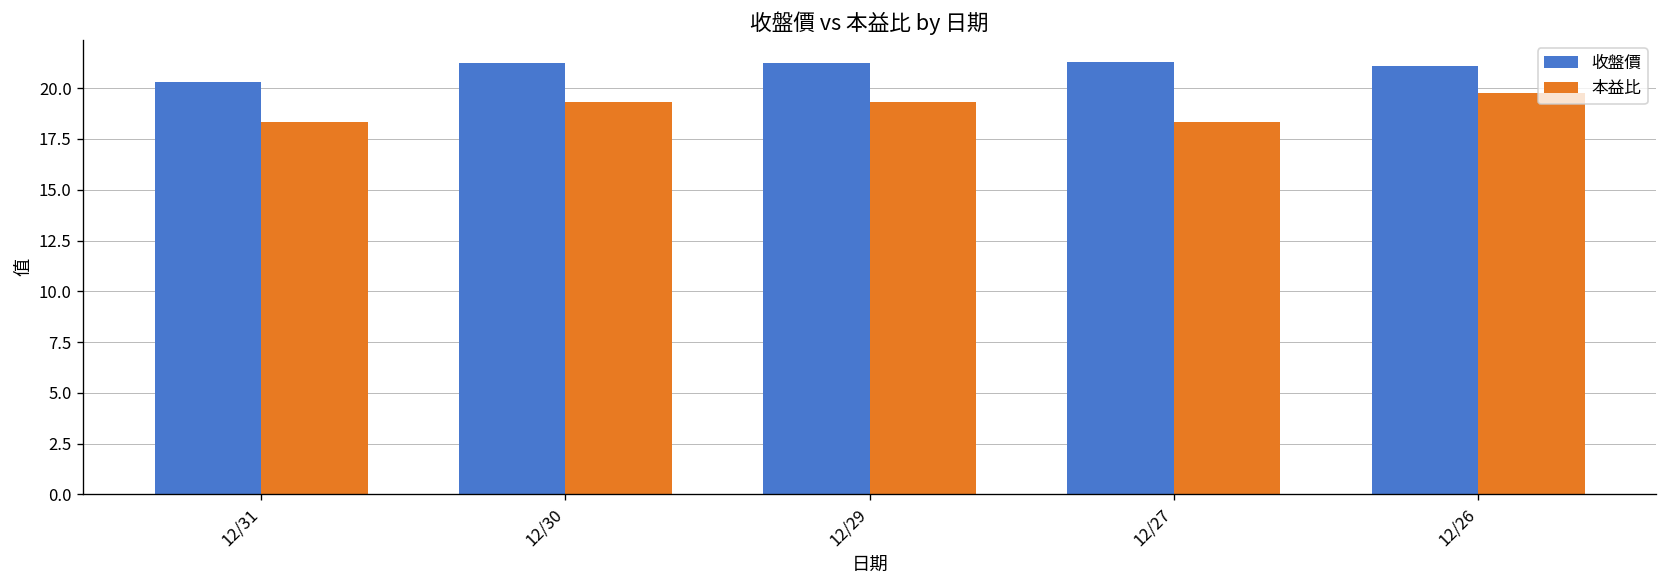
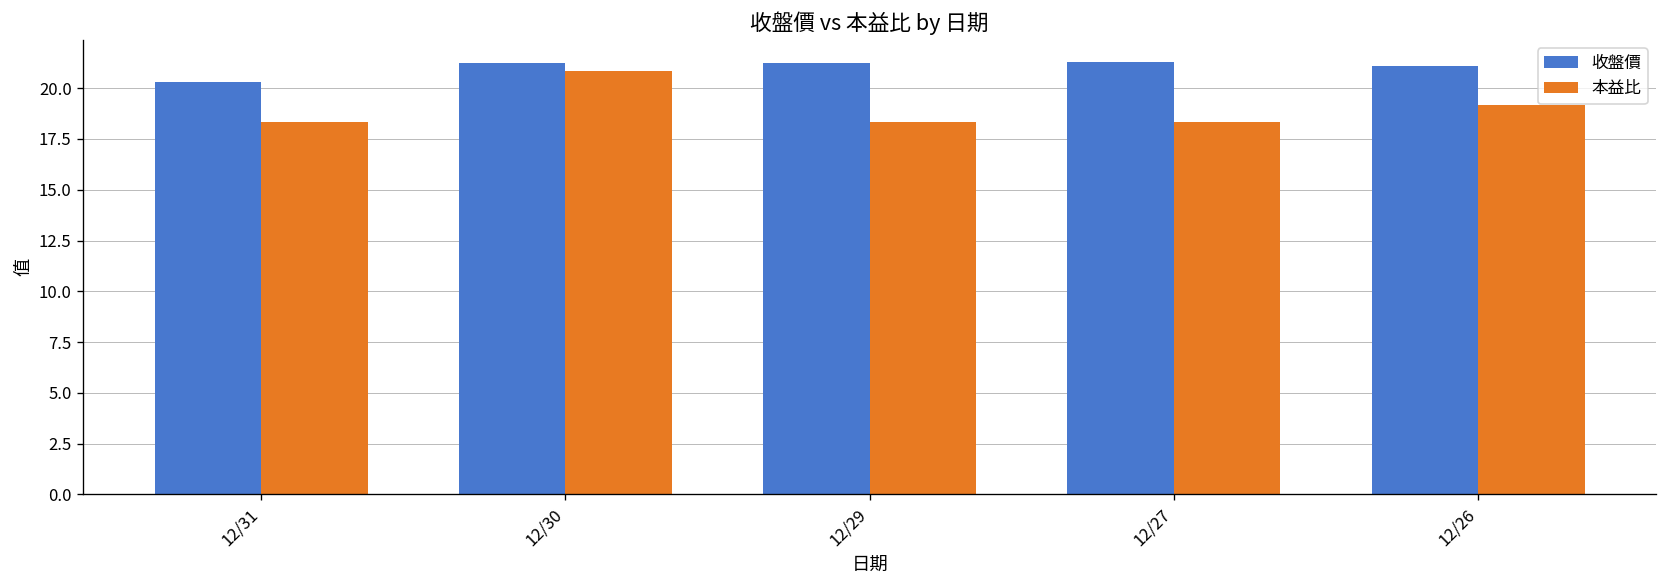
  {
    "收盤價": {
      "12/31": 20.3,
      "12/30": 21.3,
      "12/29": 21.3,
      "12/27": 21.3,
      "12/26": 21.1
    },
    "本益比": {
      "12/31": 18.3,
-     "12/30": 19.3,
-     "12/29": 19.3,
+     "12/30": 20.8,
+     "12/29": 18.3,
      "12/27": 18.3,
-     "12/26": 19.8
+     "12/26": 19.2
    }
  }
